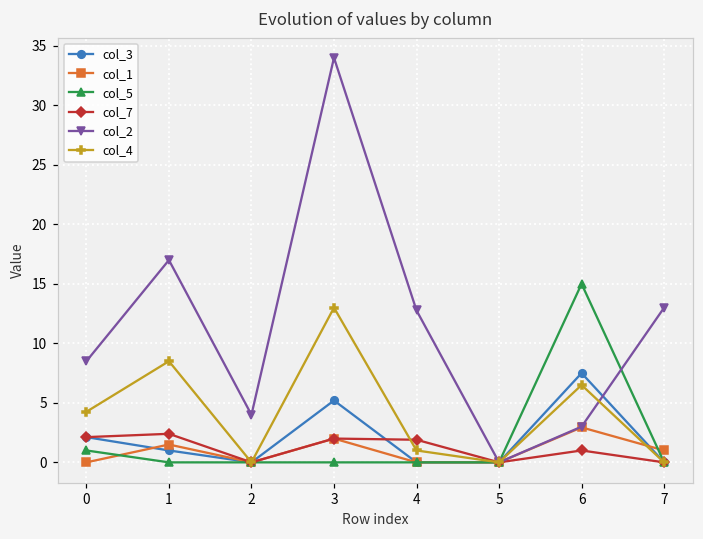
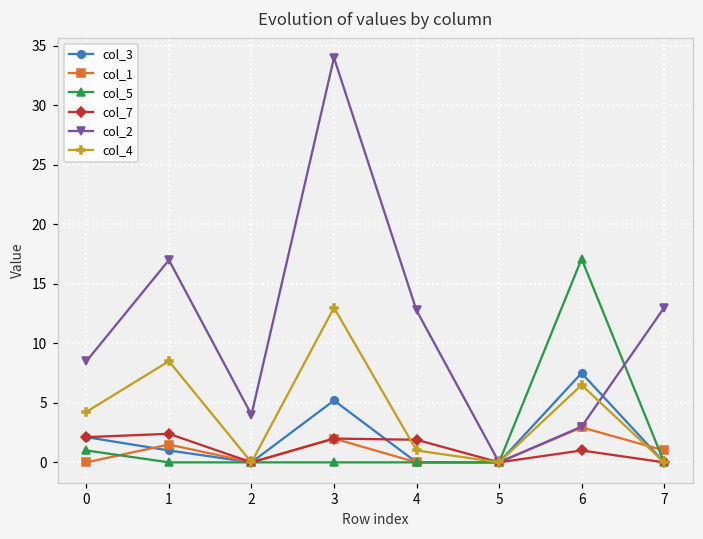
  {
    "col_3": {
      "1": 1.0,
      "3": 5.2,
      "6": 7.5
    },
    "col_5": {
      "0": 1.0,
      "1": 0.0,
      "3": 0.0,
-     "6": 15.0
+     "6": 17.1
    },
    "col_7": {
      "1": 2.4,
      "4": 1.9,
      "6": 1.0
    },
    "col_2": {
      "0": 8.5,
      "1": 17.0,
      "2": 4.0,
      "3": 34.0,
      "4": 12.8,
      "7": 13.0
    }
  }
